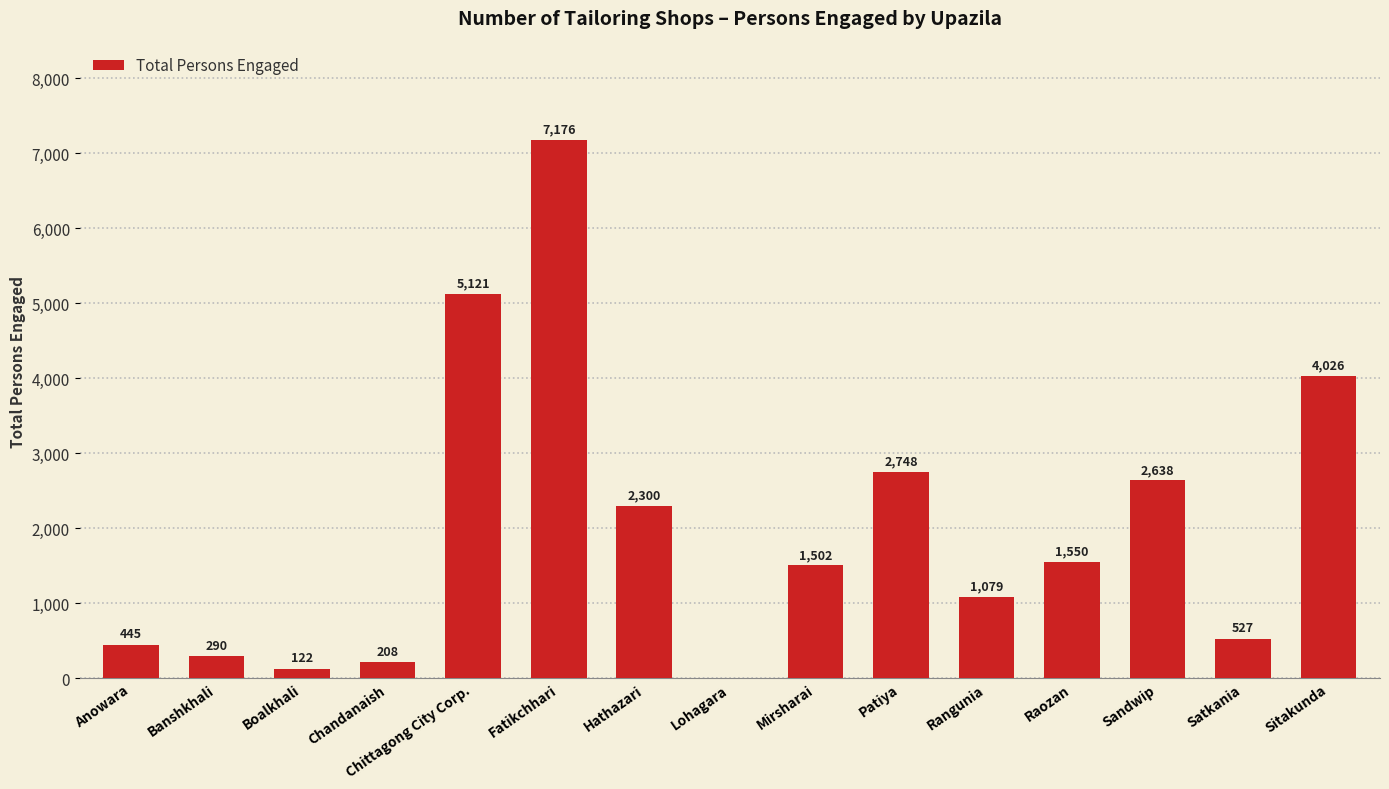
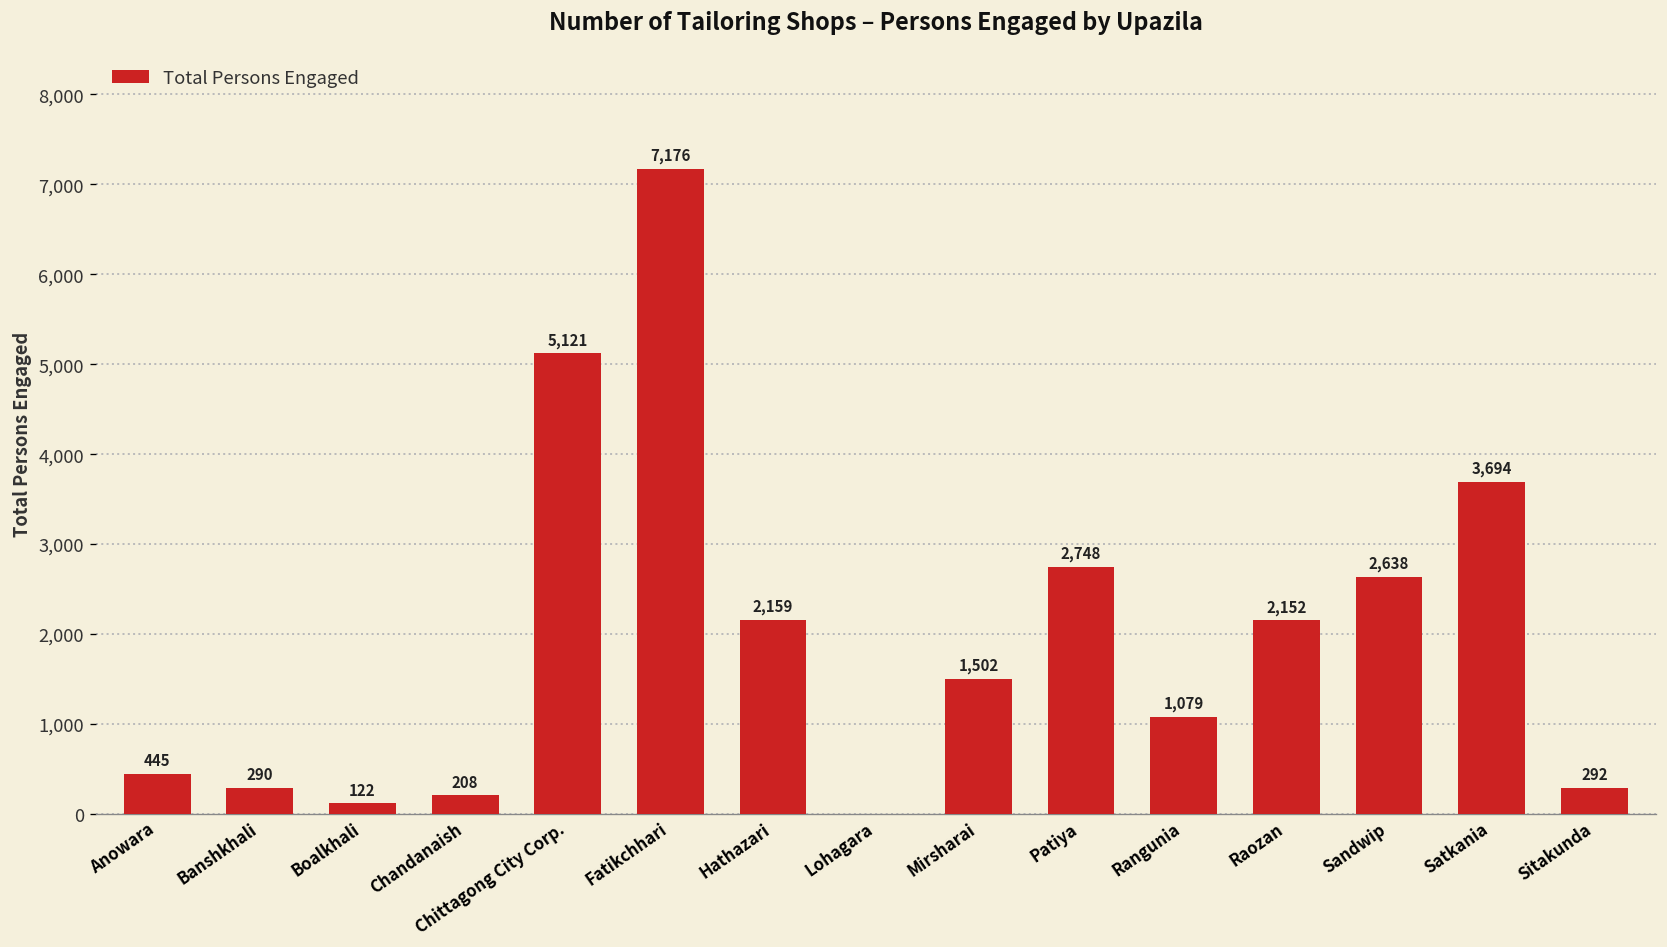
  {
    "Anowara": "445",
    "Banshkhali": "290",
    "Boalkhali": "122",
    "Chandanaish": "208",
    "Chittagong City Corp.": "5,121",
    "Fatikchhari": "7,176",
-   "Hathazari": "2,300",
+   "Hathazari": "2,159",
    "Mirsharai": "1,502",
    "Patiya": "2,748",
    "Rangunia": "1,079",
-   "Raozan": "1,550",
+   "Raozan": "2,152",
    "Sandwip": "2,638",
-   "Satkania": "527",
-   "Sitakunda": "4,026"
+   "Satkania": "3,694",
+   "Sitakunda": "292"
  }
